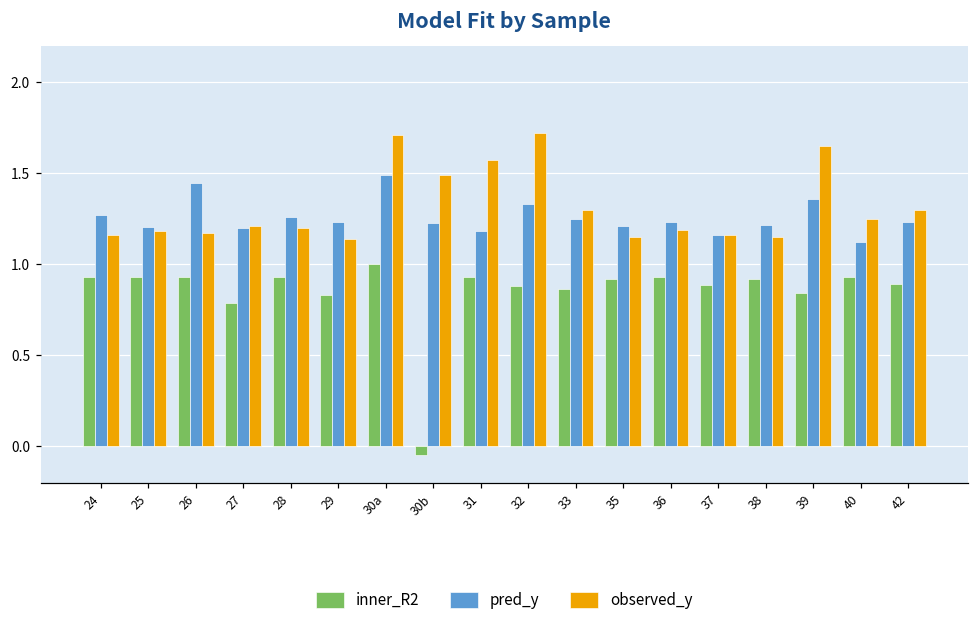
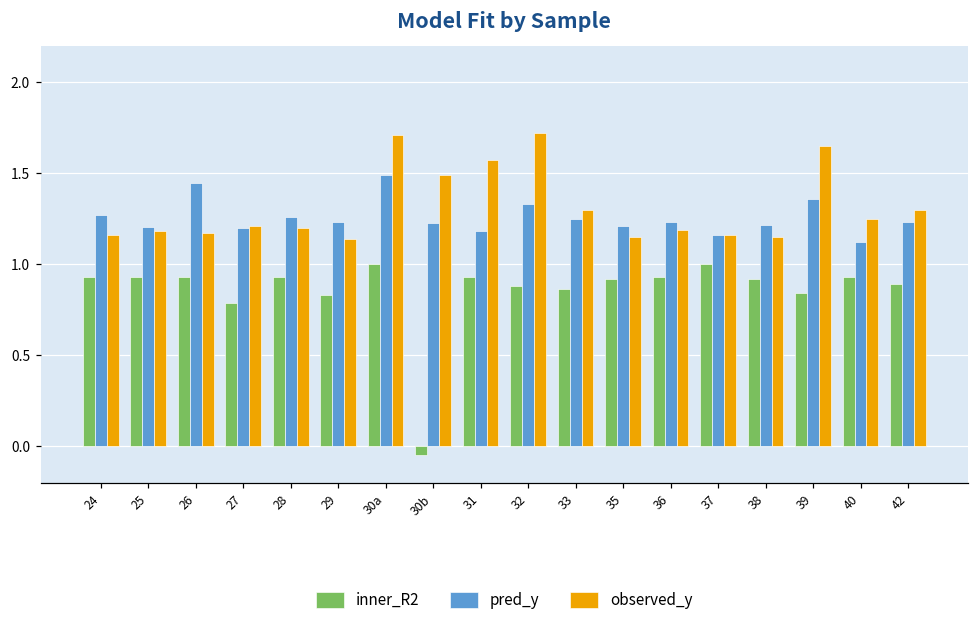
  {
    "inner_R2": {
      "24": 0.93,
      "25": 0.93,
      "26": 0.93,
      "27": 0.78,
      "28": 0.93,
      "29": 0.83,
      "30a": 1.00,
      "30b": -0.05,
      "31": 0.93,
      "32": 0.88,
      "33": 0.86,
      "35": 0.92,
      "36": 0.93,
-     "37": 0.89,
+     "37": 1.00,
      "38": 0.92,
      "39": 0.84,
      "40": 0.93,
      "42": 0.89
    },
    "pred_y": {
      "24": 1.27,
      "25": 1.20,
      "26": 1.45,
      "27": 1.20,
      "28": 1.26,
      "29": 1.23,
      "30a": 1.49,
      "30b": 1.23,
      "31": 1.18,
      "32": 1.33,
      "33": 1.25,
      "35": 1.21,
      "36": 1.23,
      "37": 1.16,
      "38": 1.22,
      "39": 1.36,
      "40": 1.12,
      "42": 1.23
    },
    "observed_y": {
      "24": 1.16,
      "25": 1.18,
      "26": 1.17,
      "27": 1.21,
      "28": 1.20,
      "29": 1.14,
      "30a": 1.71,
      "30b": 1.49,
      "31": 1.57,
      "32": 1.72,
      "33": 1.30,
      "35": 1.15,
      "36": 1.19,
      "37": 1.16,
      "38": 1.15,
      "39": 1.65,
      "40": 1.25,
      "42": 1.30
    }
  }
